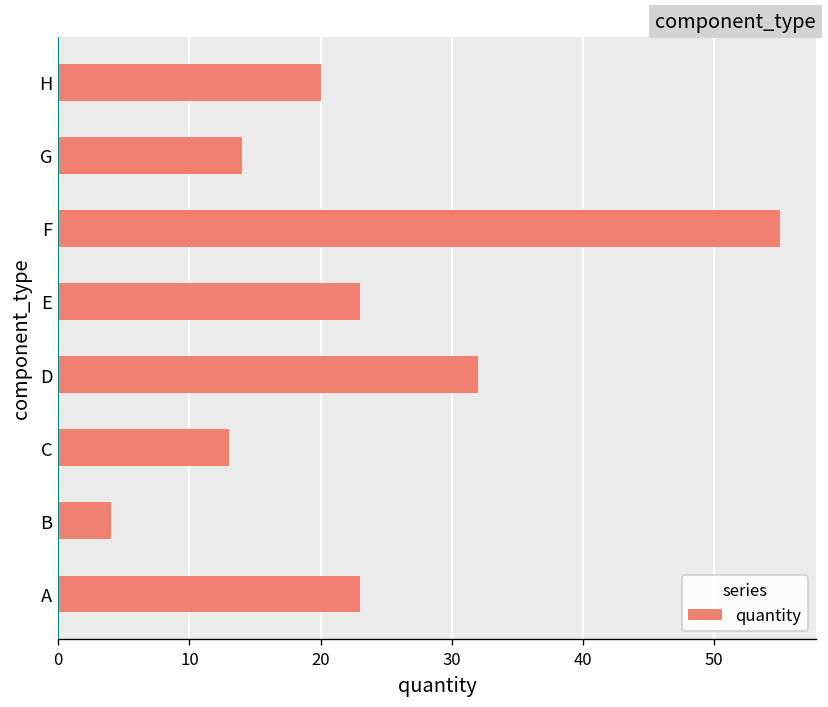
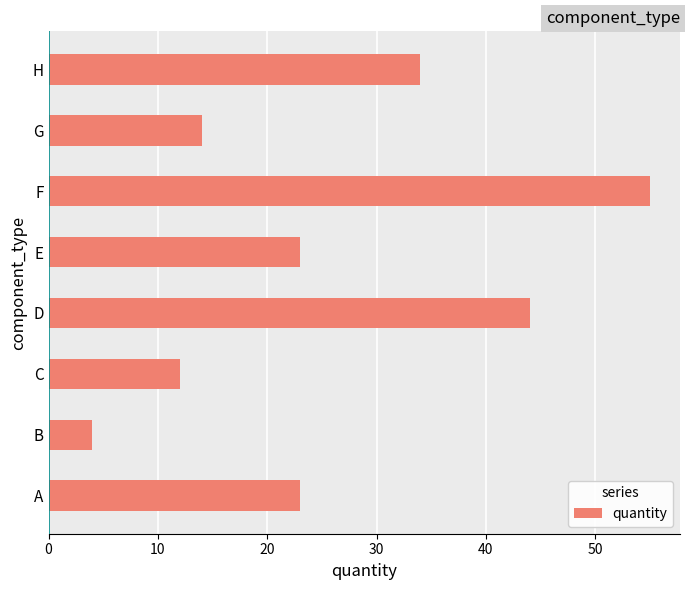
  {
-   "H": 20,
+   "H": 34,
    "G": 14,
    "F": 55,
    "E": 23,
-   "D": 32,
-   "C": 13,
+   "D": 44,
+   "C": 12,
    "B": 4,
    "A": 23
  }
